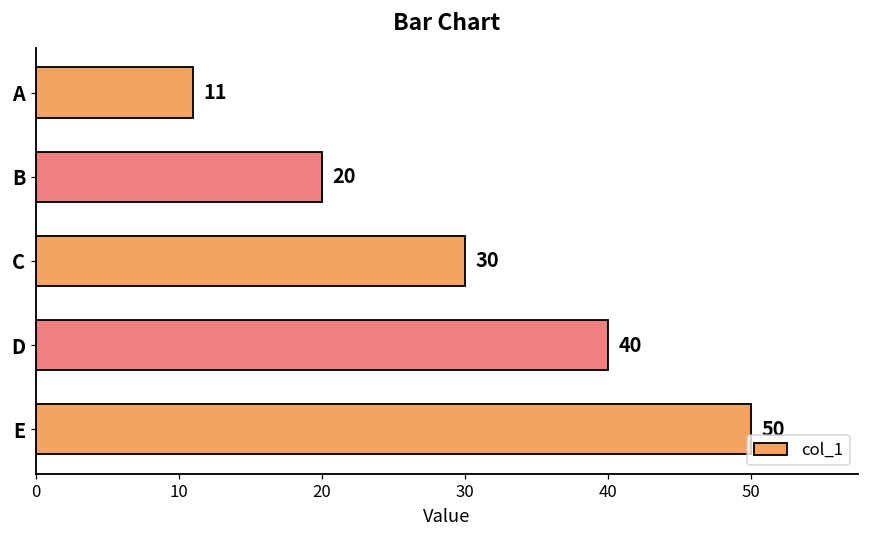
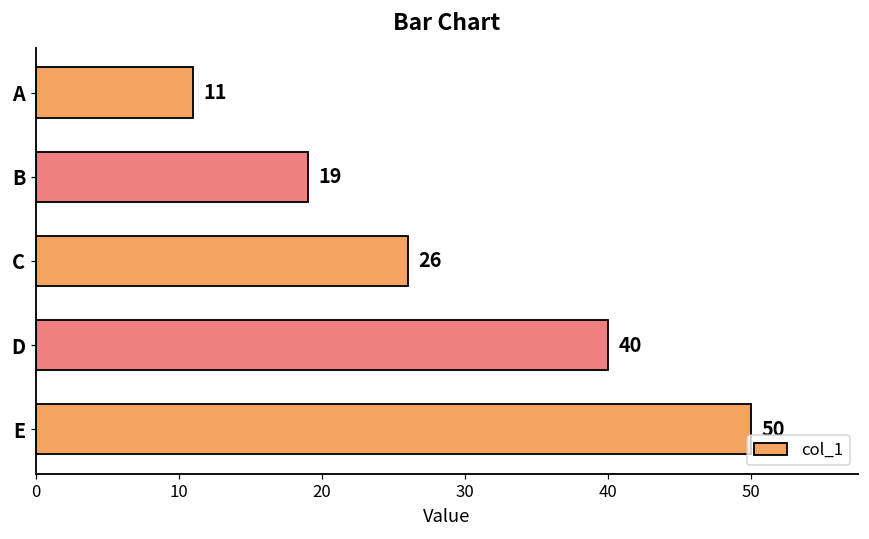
  {
    "A": 11,
-   "B": 20,
-   "C": 30,
+   "B": 19,
+   "C": 26,
    "D": 40
  }
